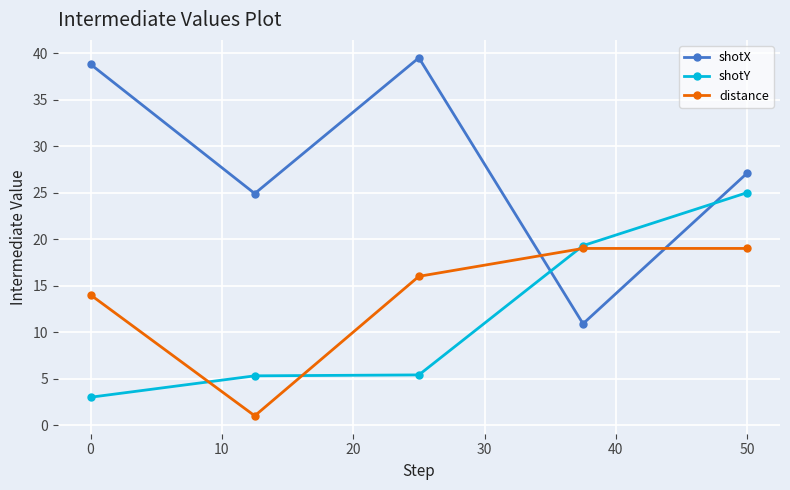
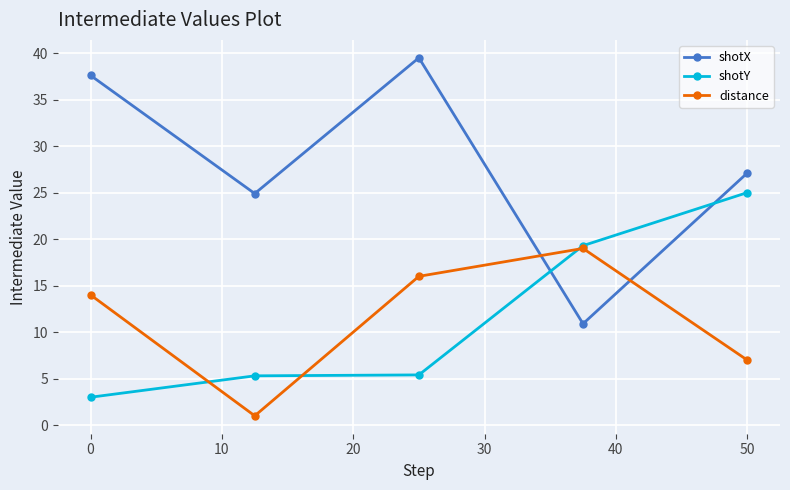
  {
    "shotX": {
-     "0": 39,
+     "0": 38,
      "50": 27
    },
    "shotY": {
      "0": 3,
      "50": 25
    },
    "distance": {
      "0": 14,
-     "50": 19
+     "50": 7
    }
  }
